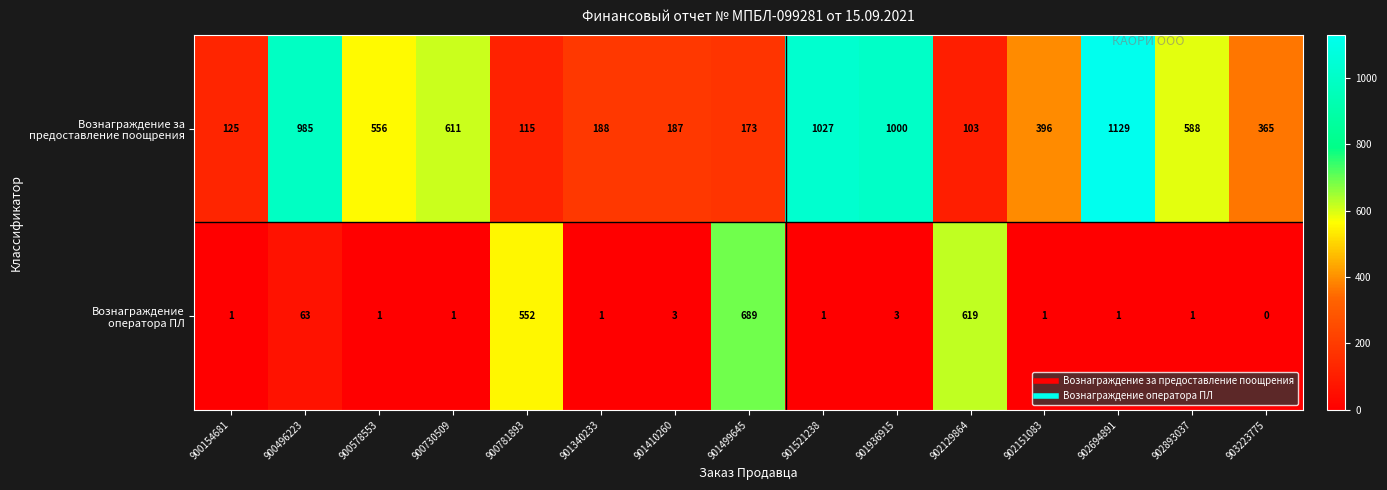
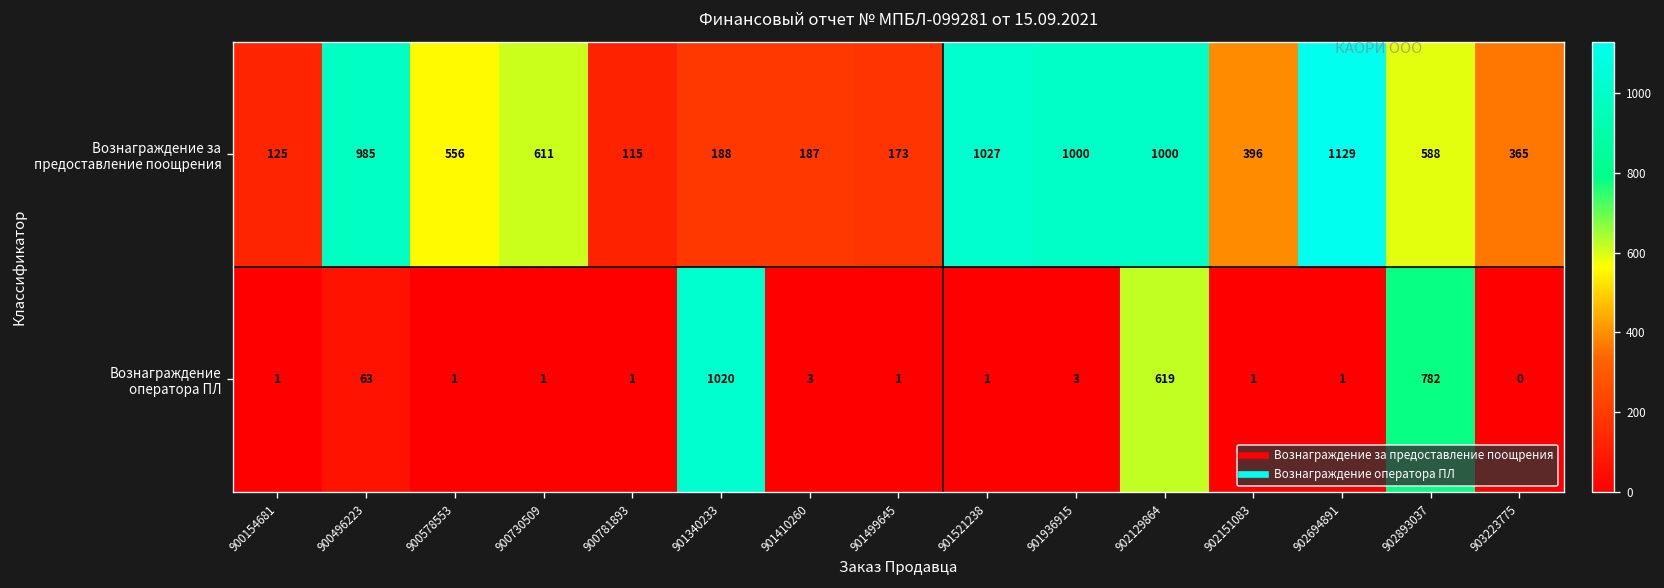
  {
    "Вознаграждение за предоставление поощрения": {
      "900154681": 125,
      "900496223": 985,
      "900578553": 556,
      "900730509": 611,
      "900781893": 115,
      "901340233": 188,
      "901410260": 187,
      "901499645": 173,
      "901521238": 1027,
      "901936915": 1000,
-     "902129864": 103,
+     "902129864": 1000,
      "902151083": 396,
      "902694891": 1129,
      "902893037": 588,
      "903223775": 365
    },
    "Вознаграждение оператора ПЛ": {
      "900154681": 1,
      "900496223": 63,
      "900578553": 1,
      "900730509": 1,
-     "900781893": 552,
-     "901340233": 1,
+     "900781893": 1,
+     "901340233": 1020,
      "901410260": 3,
-     "901499645": 689,
+     "901499645": 1,
      "901521238": 1,
      "901936915": 3,
      "902129864": 619,
      "902151083": 1,
      "902694891": 1,
-     "902893037": 1,
+     "902893037": 782,
      "903223775": 0
    }
  }
